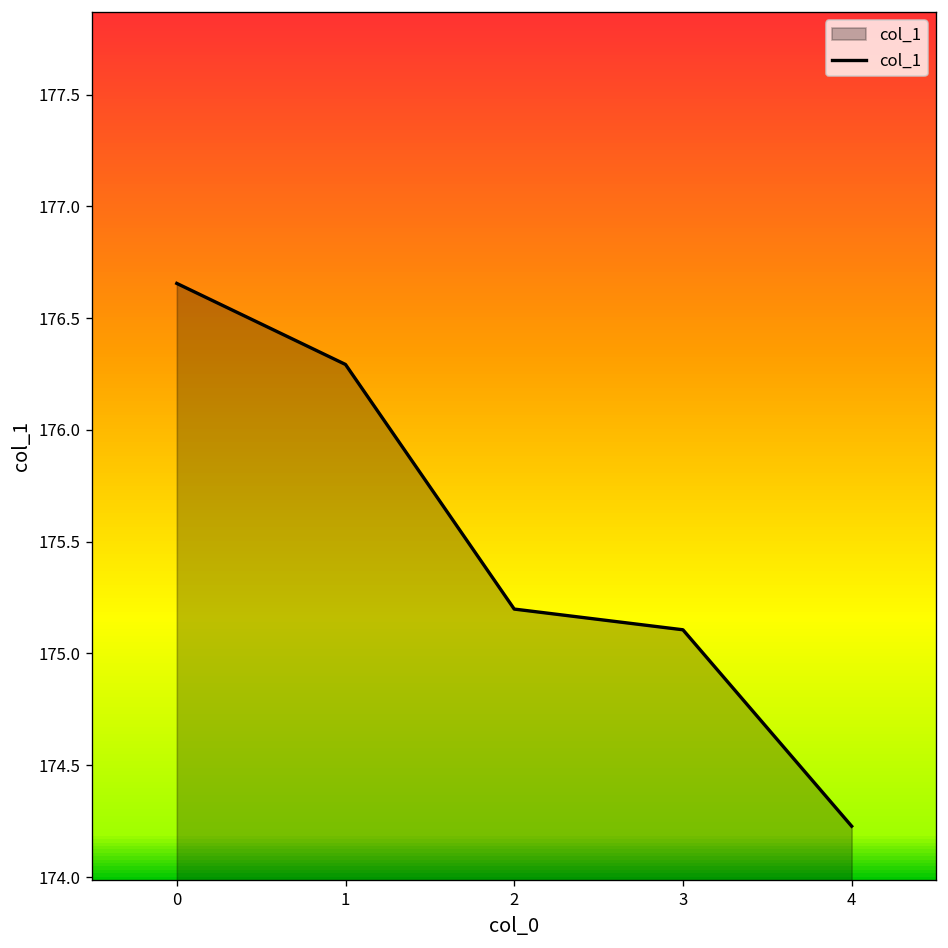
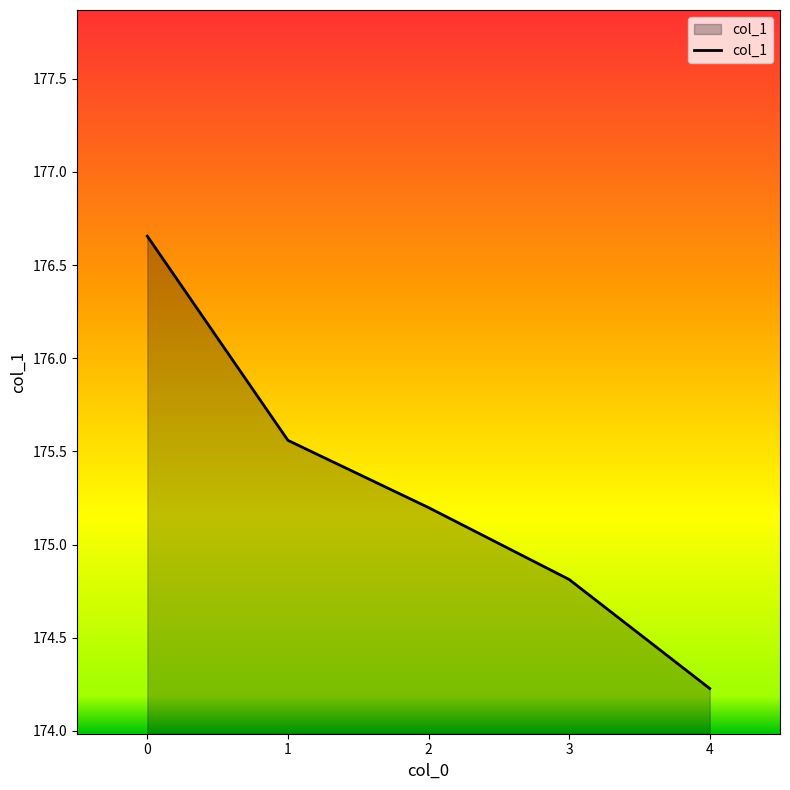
  {
    "0": 176.66,
-   "1": 176.29,
+   "1": 175.56,
    "2": 175.20,
-   "3": 175.11,
+   "3": 174.81,
    "4": 174.23
  }
